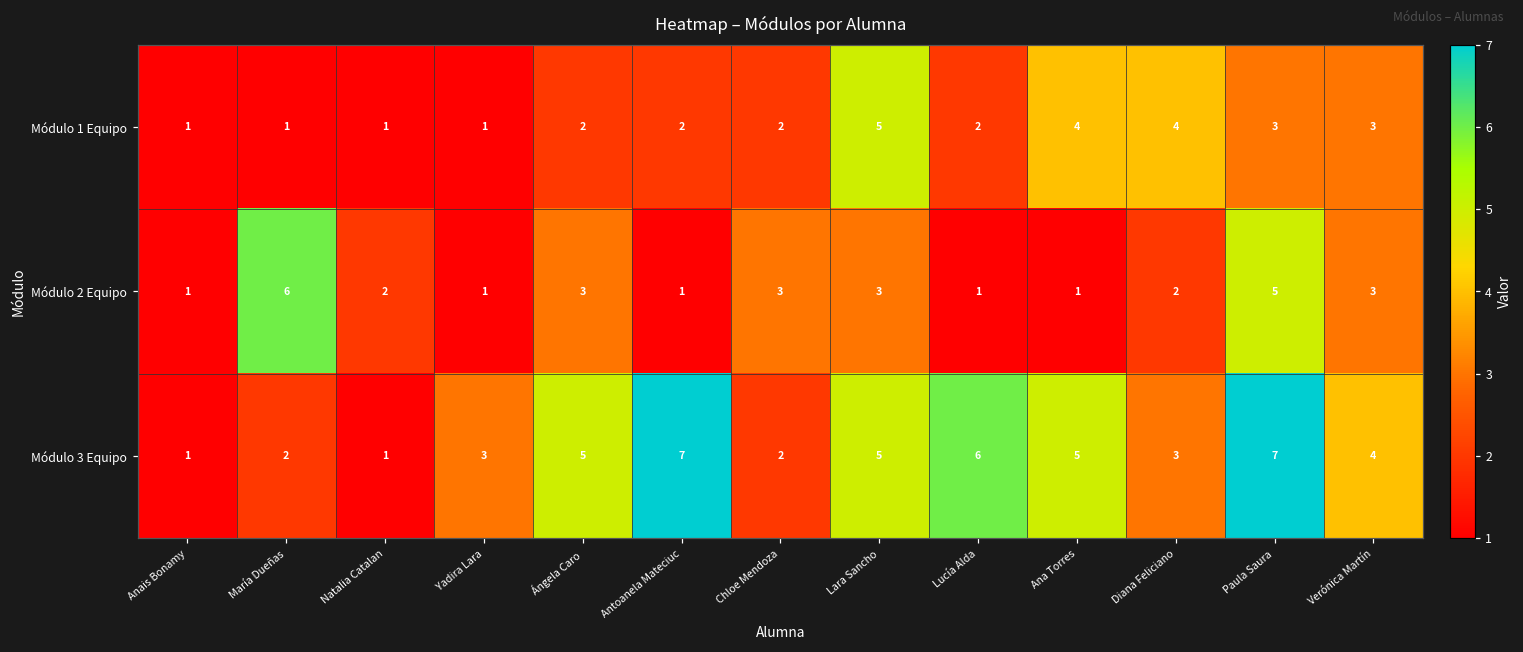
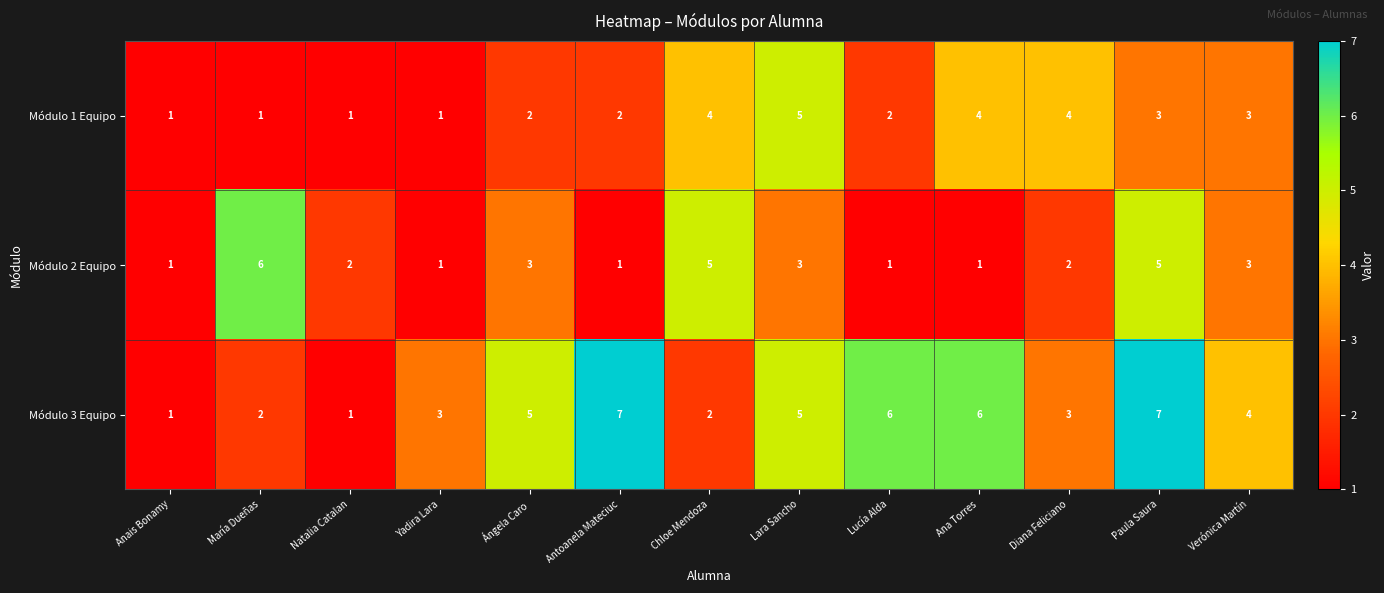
  {
    "Módulo 1 Equipo": {
      "Anais Bonamy": 1,
      "María Dueñas": 1,
      "Natalia Catalan": 1,
      "Yadira Lara": 1,
      "Ángela Caro": 2,
      "Antoanela Mateciuc": 2,
-     "Chloe Mendoza": 2,
+     "Chloe Mendoza": 4,
      "Lara Sancho": 5,
      "Lucía Alda": 2,
      "Ana Torres": 4,
      "Diana Feliciano": 4,
      "Paula Saura": 3,
      "Verónica Martín": 3
    },
    "Módulo 2 Equipo": {
      "Anais Bonamy": 1,
      "María Dueñas": 6,
      "Natalia Catalan": 2,
      "Yadira Lara": 1,
      "Ángela Caro": 3,
      "Antoanela Mateciuc": 1,
-     "Chloe Mendoza": 3,
+     "Chloe Mendoza": 5,
      "Lara Sancho": 3,
      "Lucía Alda": 1,
      "Ana Torres": 1,
      "Diana Feliciano": 2,
      "Paula Saura": 5,
      "Verónica Martín": 3
    },
    "Módulo 3 Equipo": {
      "Anais Bonamy": 1,
      "María Dueñas": 2,
      "Natalia Catalan": 1,
      "Yadira Lara": 3,
      "Ángela Caro": 5,
      "Antoanela Mateciuc": 7,
      "Chloe Mendoza": 2,
      "Lara Sancho": 5,
      "Lucía Alda": 6,
-     "Ana Torres": 5,
+     "Ana Torres": 6,
      "Diana Feliciano": 3,
      "Paula Saura": 7,
      "Verónica Martín": 4
    }
  }
